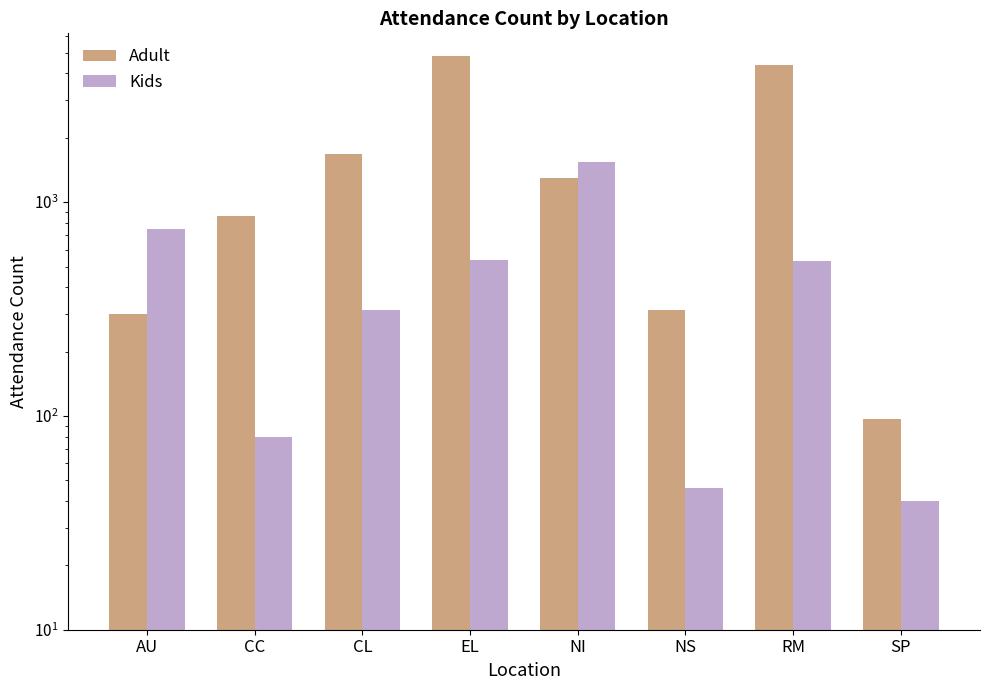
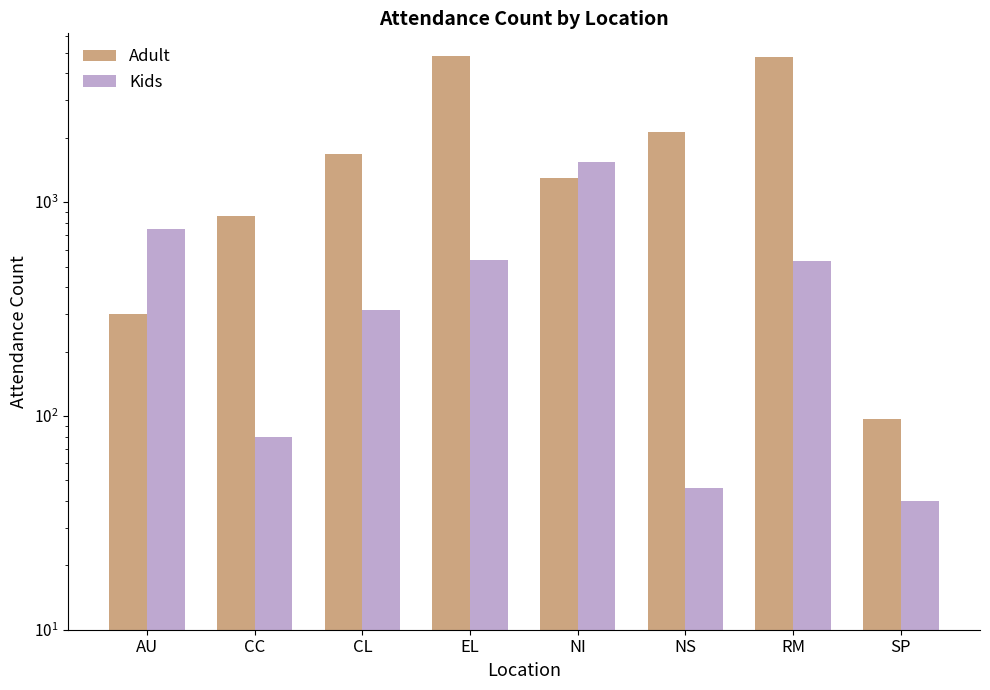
  {
    "Adult": {
      "AU": 300,
      "CC": 870,
      "CL": 1700,
      "EL": 4800,
      "NI": 1300,
-     "NS": 310,
-     "RM": 4400,
+     "NS": 2100,
+     "RM": 4800,
      "SP": 100
    },
    "Kids": {
      "AU": 750,
      "CC": 80,
      "CL": 310,
      "EL": 540,
      "NI": 1500,
      "NS": 46,
      "RM": 530,
      "SP": 40
    }
  }
